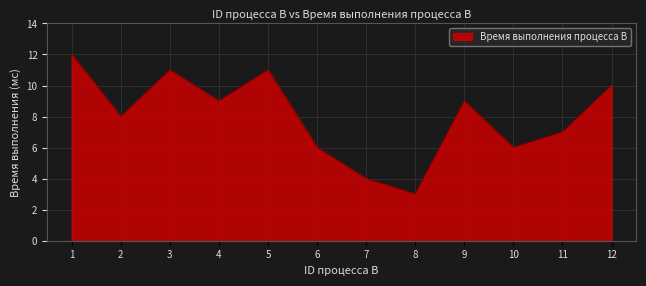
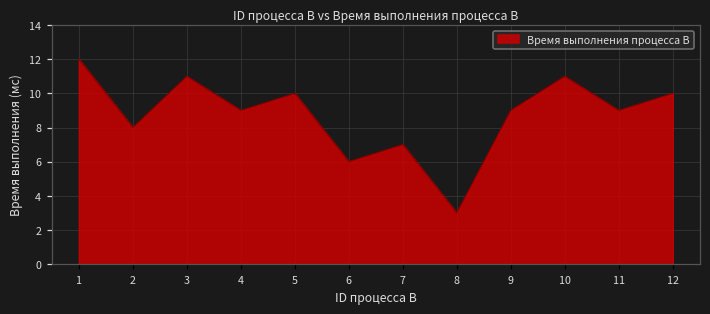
  {
    "1": 12,
    "2": 8,
    "3": 11,
    "4": 9,
-   "5": 11,
+   "5": 10,
    "6": 6,
-   "7": 4,
+   "7": 7,
    "8": 3,
    "9": 9,
-   "10": 6,
-   "11": 7,
+   "10": 11,
+   "11": 9,
    "12": 10
  }
